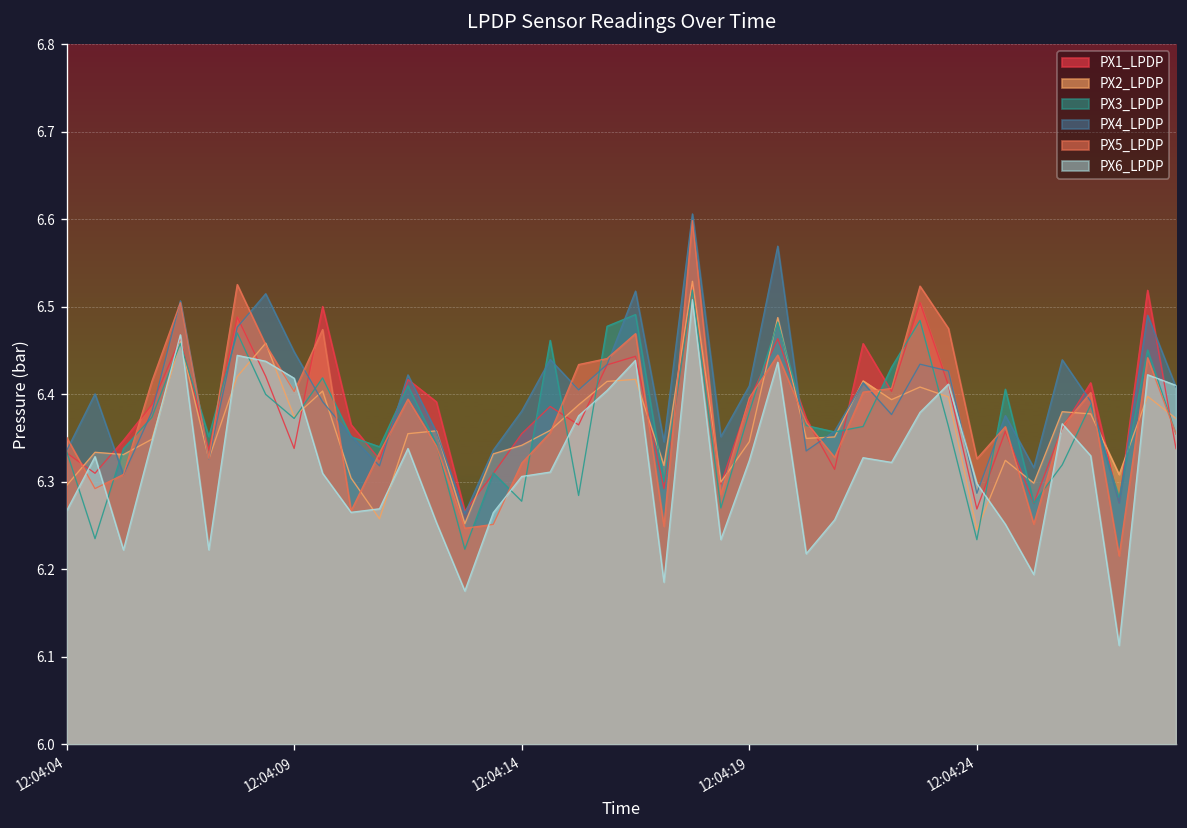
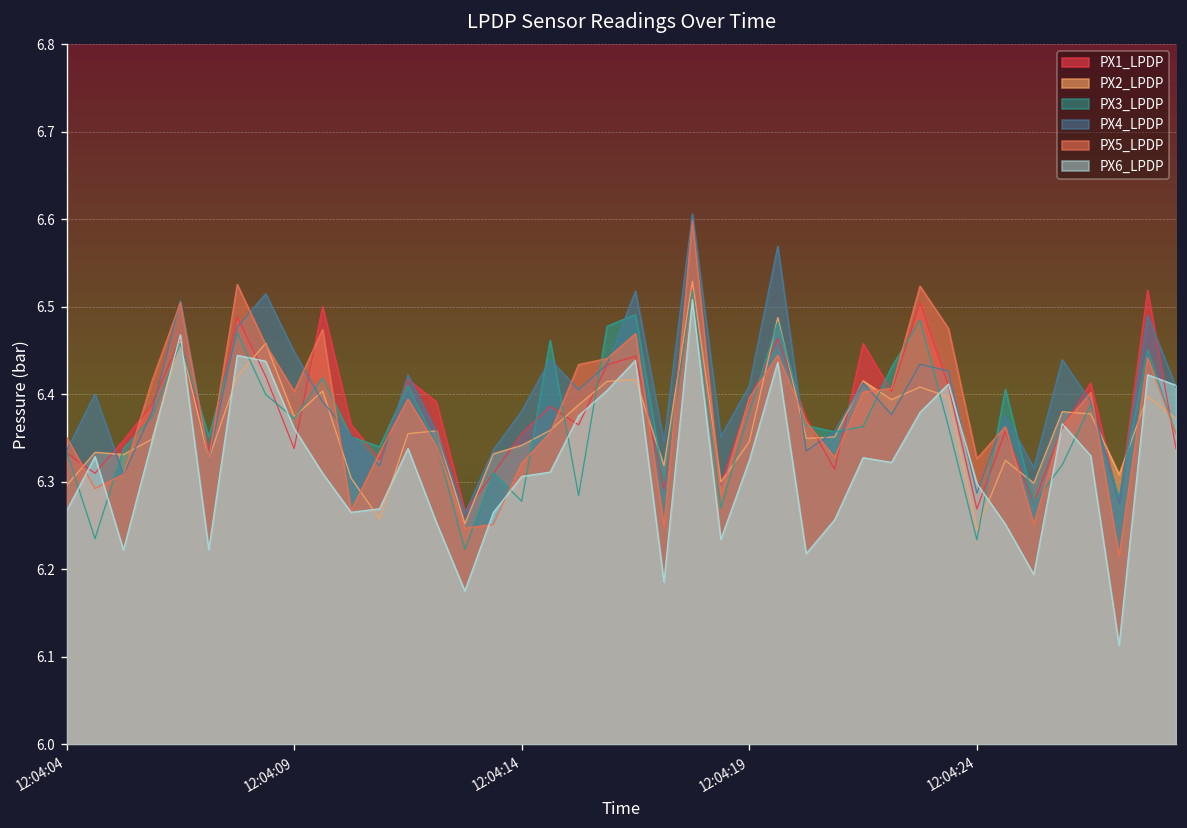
  {
    "PX6_LPDP": {
      "12:04:04": 6.27,
-     "12:04:09": 6.42,
+     "12:04:09": 6.36,
      "12:04:14": 6.31
    }
  }
